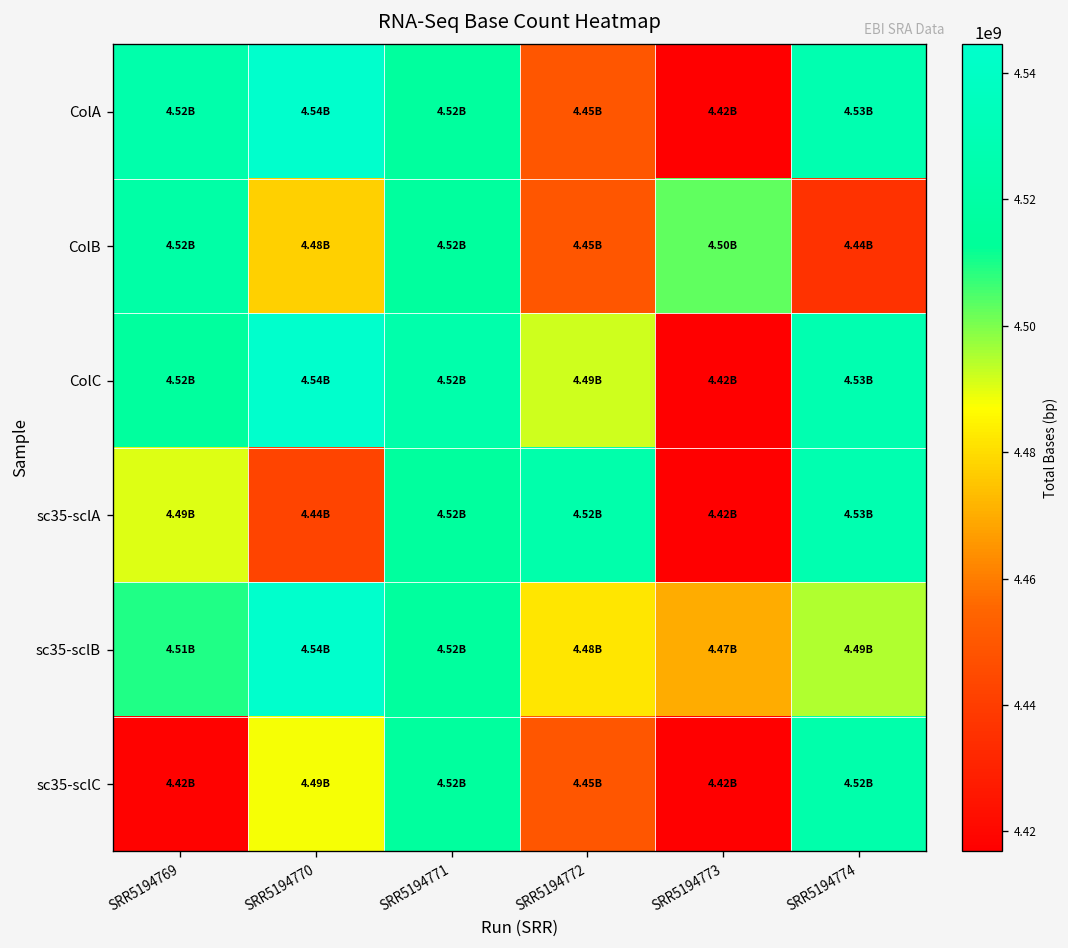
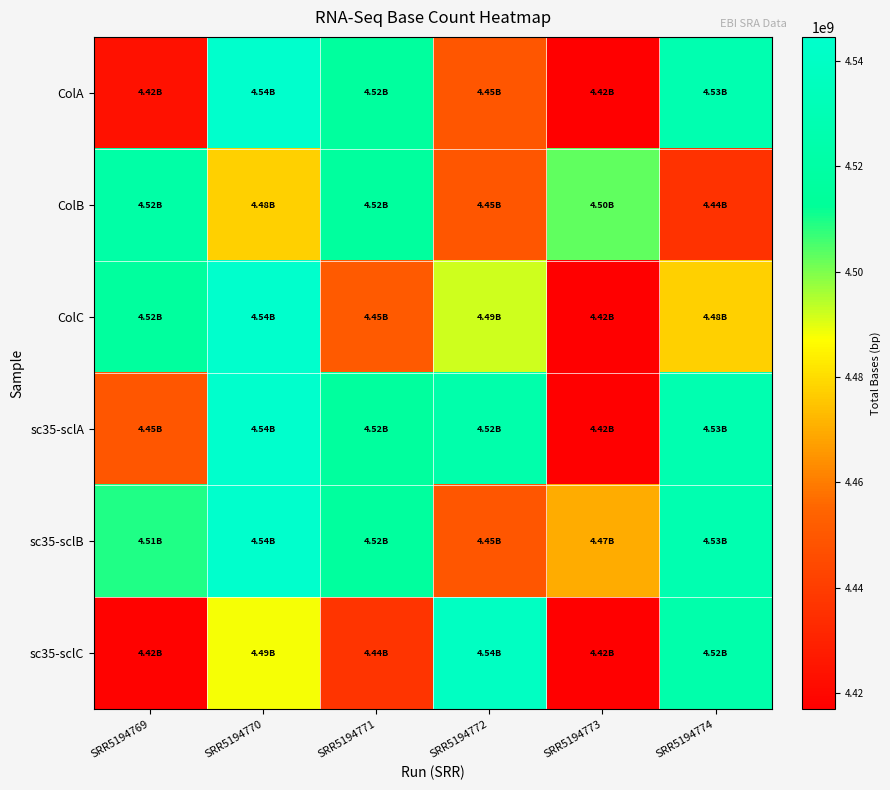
  {
    "ColA": {
-     "SRR5194769": "4.52B",
+     "SRR5194769": "4.42B",
      "SRR5194770": "4.54B",
      "SRR5194771": "4.52B",
      "SRR5194772": "4.45B",
      "SRR5194773": "4.42B",
      "SRR5194774": "4.53B"
    },
    "ColB": {
      "SRR5194769": "4.52B",
      "SRR5194770": "4.48B",
      "SRR5194771": "4.52B",
      "SRR5194772": "4.45B",
      "SRR5194773": "4.50B",
      "SRR5194774": "4.44B"
    },
    "ColC": {
      "SRR5194769": "4.52B",
      "SRR5194770": "4.54B",
-     "SRR5194771": "4.52B",
+     "SRR5194771": "4.45B",
      "SRR5194772": "4.49B",
      "SRR5194773": "4.42B",
-     "SRR5194774": "4.53B"
+     "SRR5194774": "4.48B"
    },
    "sc35-sclA": {
-     "SRR5194769": "4.49B",
-     "SRR5194770": "4.44B",
+     "SRR5194769": "4.45B",
+     "SRR5194770": "4.54B",
      "SRR5194771": "4.52B",
      "SRR5194772": "4.52B",
      "SRR5194773": "4.42B",
      "SRR5194774": "4.53B"
    },
    "sc35-sclB": {
      "SRR5194769": "4.51B",
      "SRR5194770": "4.54B",
      "SRR5194771": "4.52B",
-     "SRR5194772": "4.48B",
+     "SRR5194772": "4.45B",
      "SRR5194773": "4.47B",
-     "SRR5194774": "4.49B"
+     "SRR5194774": "4.53B"
    },
    "sc35-sclC": {
      "SRR5194769": "4.42B",
      "SRR5194770": "4.49B",
-     "SRR5194771": "4.52B",
-     "SRR5194772": "4.45B",
+     "SRR5194771": "4.44B",
+     "SRR5194772": "4.54B",
      "SRR5194773": "4.42B",
      "SRR5194774": "4.52B"
    }
  }
